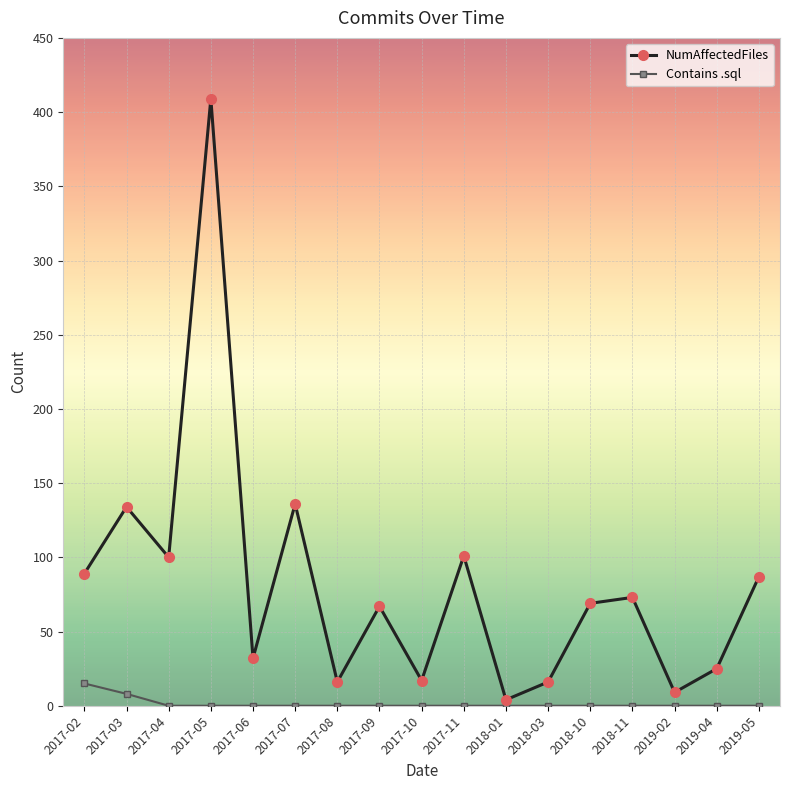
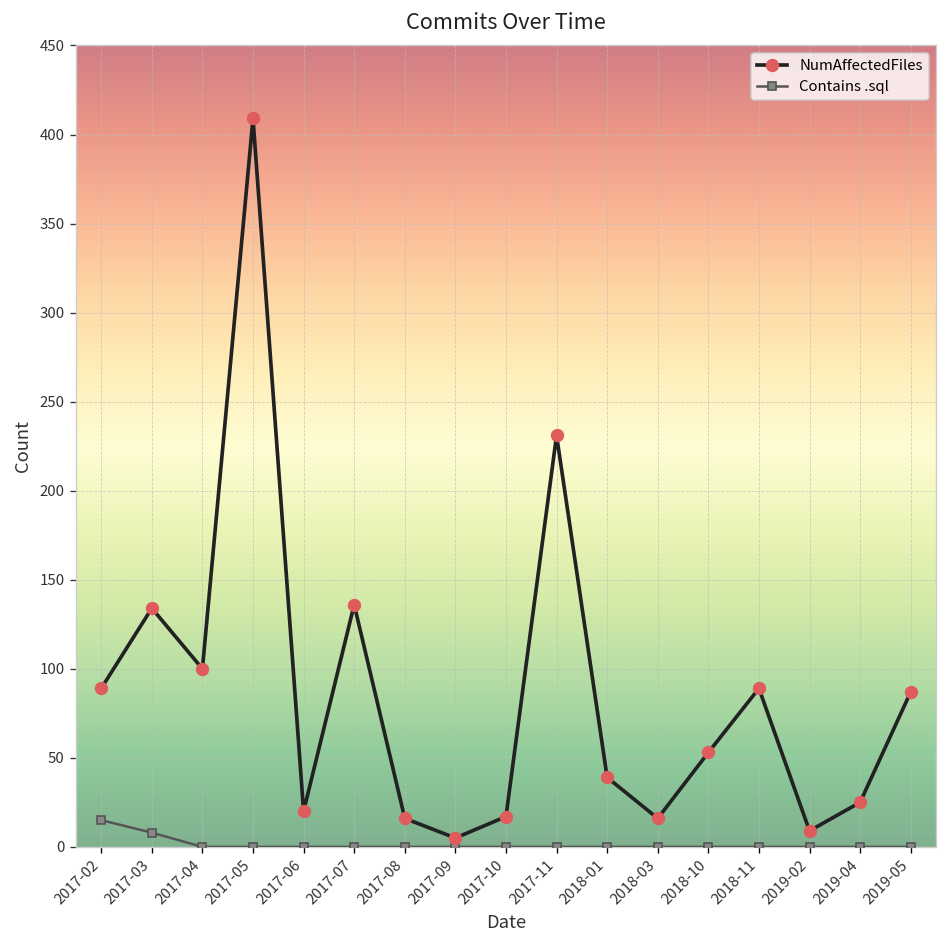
  {
    "NumAffectedFiles": {
      "2017-02": 89,
      "2017-03": 134,
      "2017-04": 100,
      "2017-05": 409,
-     "2017-06": 32,
+     "2017-06": 20,
      "2017-07": 136,
      "2017-08": 16,
-     "2017-09": 67,
+     "2017-09": 5,
      "2017-10": 17,
-     "2017-11": 101,
-     "2018-01": 4,
+     "2017-11": 231,
+     "2018-01": 39,
      "2018-03": 16,
-     "2018-10": 69,
-     "2018-11": 73,
+     "2018-10": 53,
+     "2018-11": 89,
      "2019-02": 9,
      "2019-04": 25,
      "2019-05": 87
    },
    "Contains .sql": {
      "2017-02": 15,
      "2017-03": 8,
      "2017-04": 0,
      "2017-05": 0,
      "2017-06": 0,
      "2017-07": 0,
      "2017-08": 0,
      "2017-09": 0,
      "2017-10": 0,
      "2017-11": 0,
      "2018-01": 0,
      "2018-03": 0,
      "2018-10": 0,
      "2018-11": 0,
      "2019-02": 0,
      "2019-04": 0,
      "2019-05": 0
    }
  }
